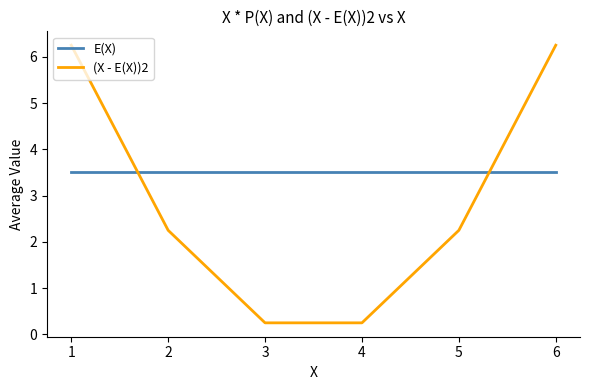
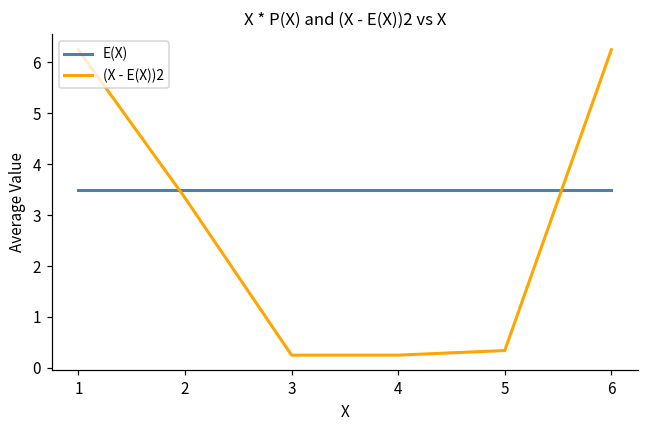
  {
    "E(X)": {
      "1": 3.5,
      "2": 3.5,
      "3": 3.5,
      "4": 3.5,
      "5": 3.5,
      "6": 3.5
    },
    "(X - E(X))2": {
-     "2": 2.3,
+     "2": 3.3,
      "3": 0.3,
      "4": 0.3,
-     "5": 2.3,
+     "5": 0.3,
      "6": 6.3
    }
  }
